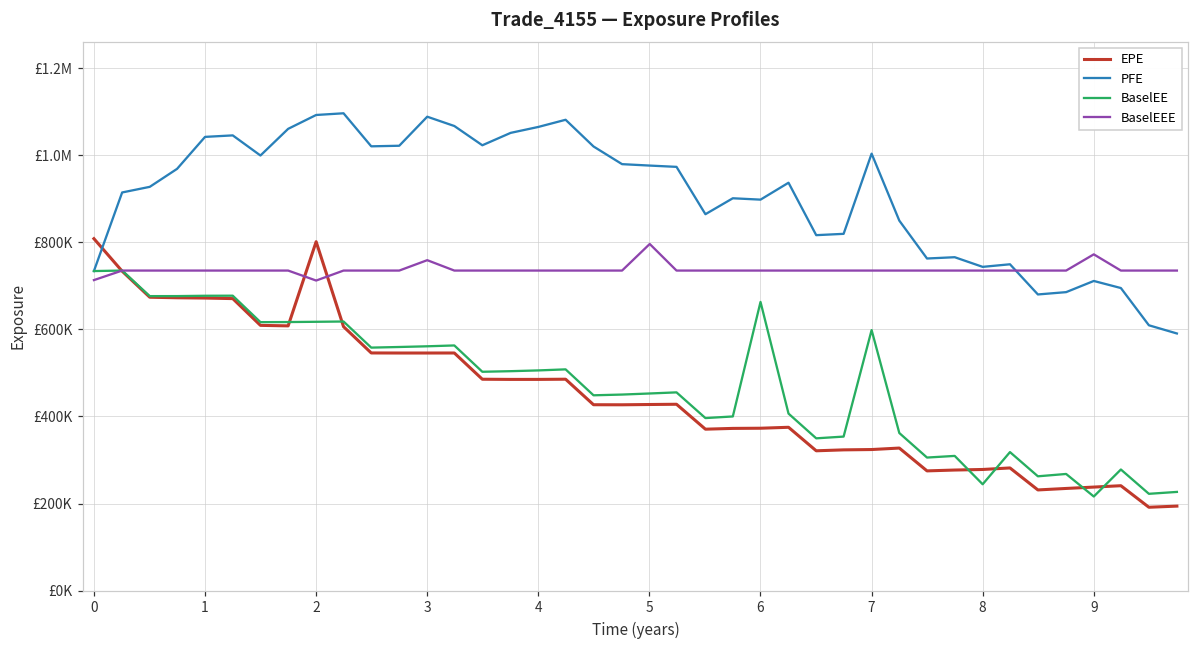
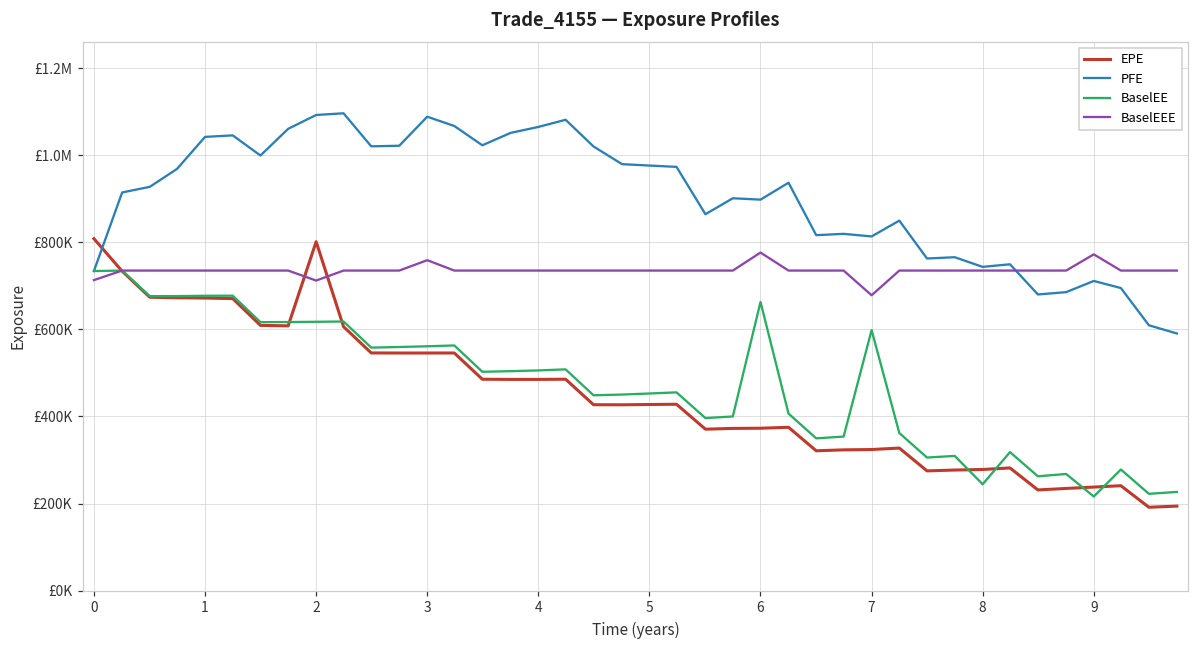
  {
    "EPE": {
      "0": "£810000",
      "2": "£800000",
      "3": "£550000",
      "4": "£490000",
      "5": "£430000",
      "6": "£370000",
      "7": "£320000",
      "8": "£280000",
      "9": "£240000"
    },
    "PFE": {
      "1": "£1040000",
      "2": "£1090000",
      "3": "£1090000",
      "4": "£1060000",
      "5": "£980000",
      "6": "£900000",
-     "7": "£1000000",
+     "7": "£810000",
      "8": "£740000",
      "9": "£710000"
    },
    "BaselEE": {
      "2": "£620000",
      "3": "£560000",
      "4": "£510000",
      "5": "£450000",
      "6": "£660000",
      "7": "£600000",
      "8": "£240000",
      "9": "£220000"
    },
    "BaselEEE": {
      "0": "£710000",
      "1": "£730000",
      "2": "£710000",
      "3": "£760000",
      "4": "£730000",
-     "5": "£800000",
-     "6": "£730000",
-     "7": "£730000",
+     "5": "£730000",
+     "6": "£780000",
+     "7": "£680000",
      "8": "£730000",
      "9": "£770000"
    }
  }
